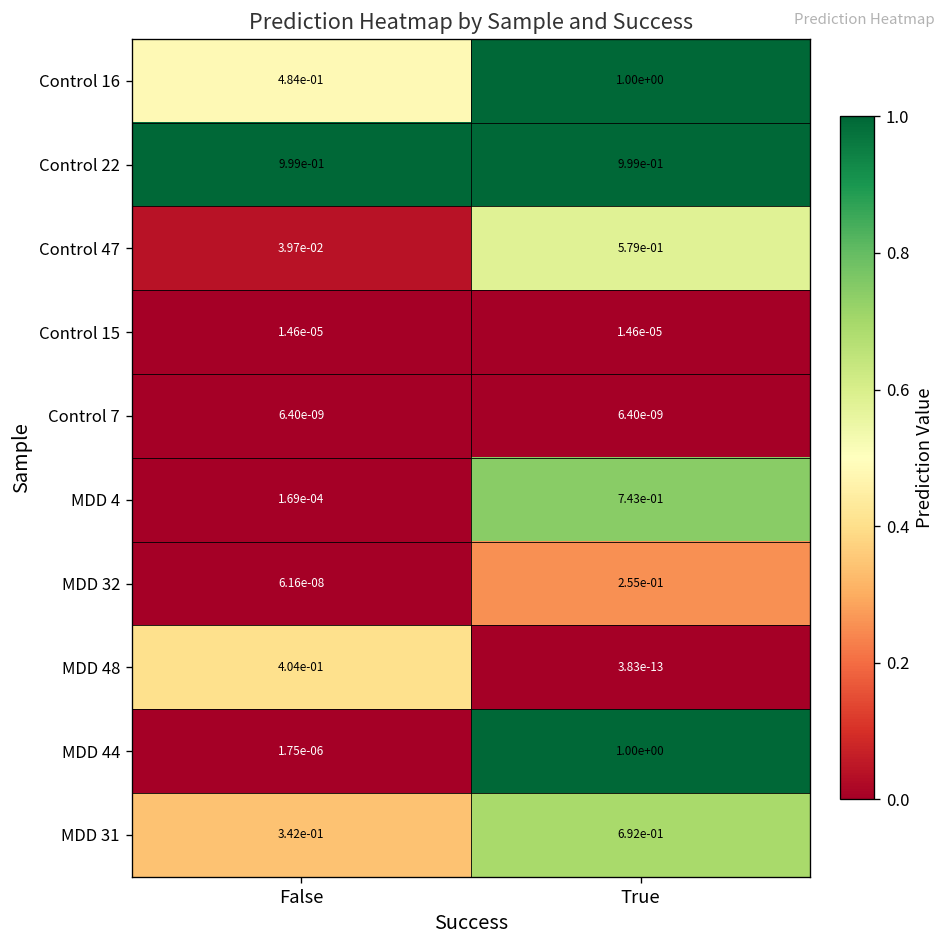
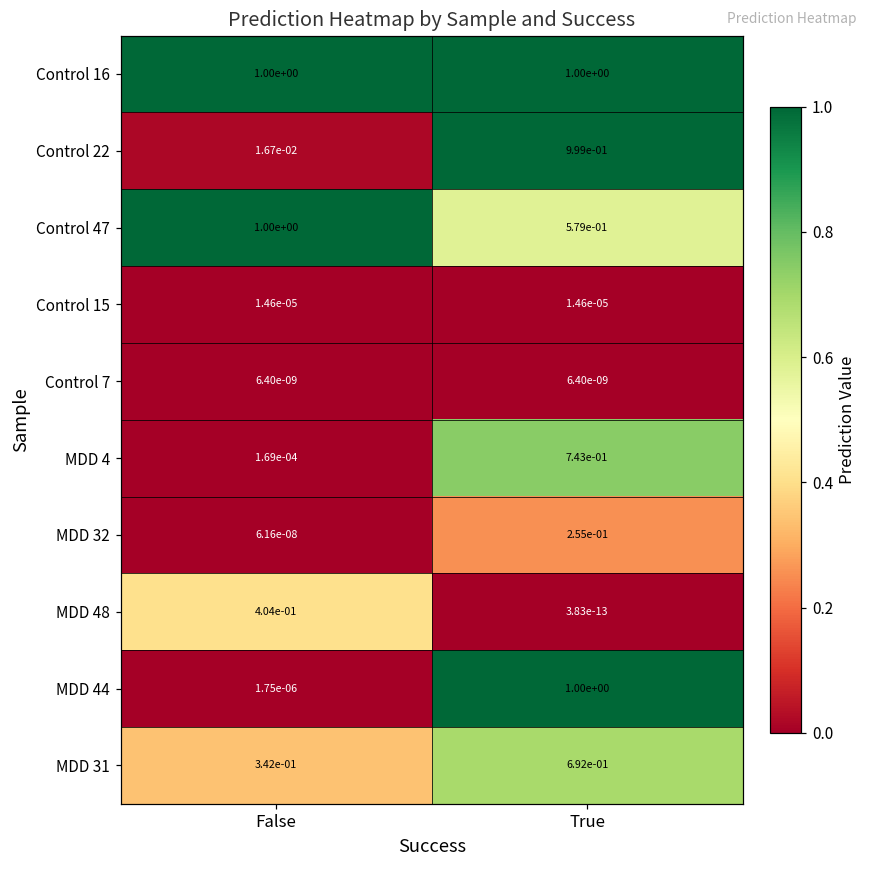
  {
    "Control 16": {
-     "False": "4.84e-01",
+     "False": "1.00e+00",
      "True": "1.00e+00"
    },
    "Control 22": {
-     "False": "9.99e-01",
+     "False": "1.67e-02",
      "True": "9.99e-01"
    },
    "Control 47": {
-     "False": "3.97e-02",
+     "False": "1.00e+00",
      "True": "5.79e-01"
    },
    "Control 15": {
      "False": "1.46e-05",
      "True": "1.46e-05"
    },
    "Control 7": {
      "False": "6.40e-09",
      "True": "6.40e-09"
    },
    "MDD 4": {
      "False": "1.69e-04",
      "True": "7.43e-01"
    },
    "MDD 32": {
      "False": "6.16e-08",
      "True": "2.55e-01"
    },
    "MDD 48": {
      "False": "4.04e-01",
      "True": "3.83e-13"
    },
    "MDD 44": {
      "False": "1.75e-06",
      "True": "1.00e+00"
    },
    "MDD 31": {
      "False": "3.42e-01",
      "True": "6.92e-01"
    }
  }
